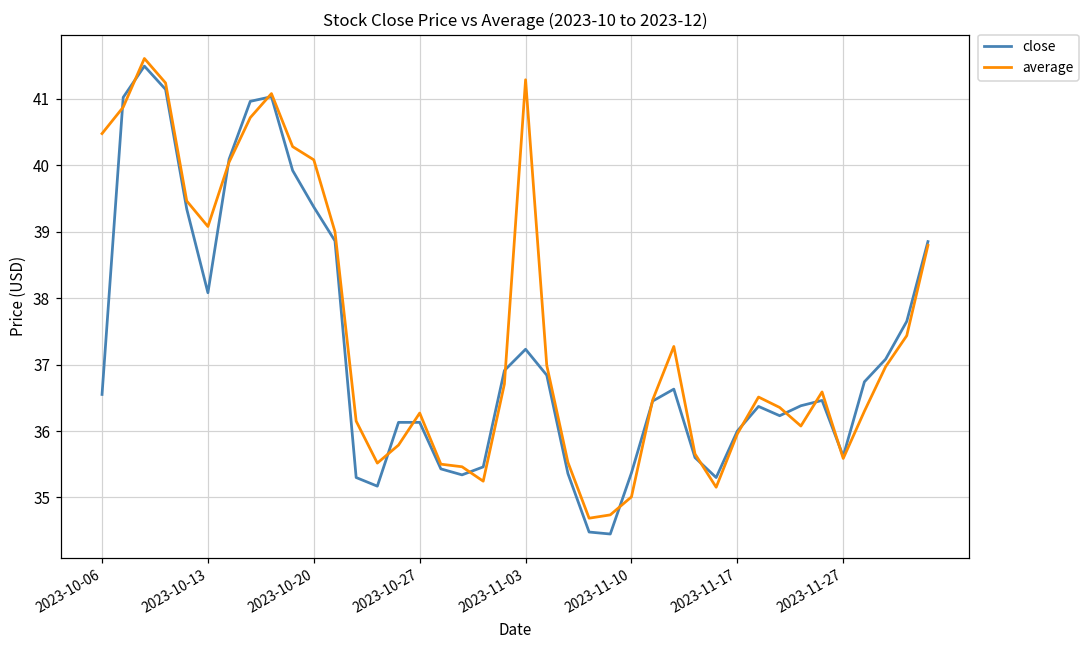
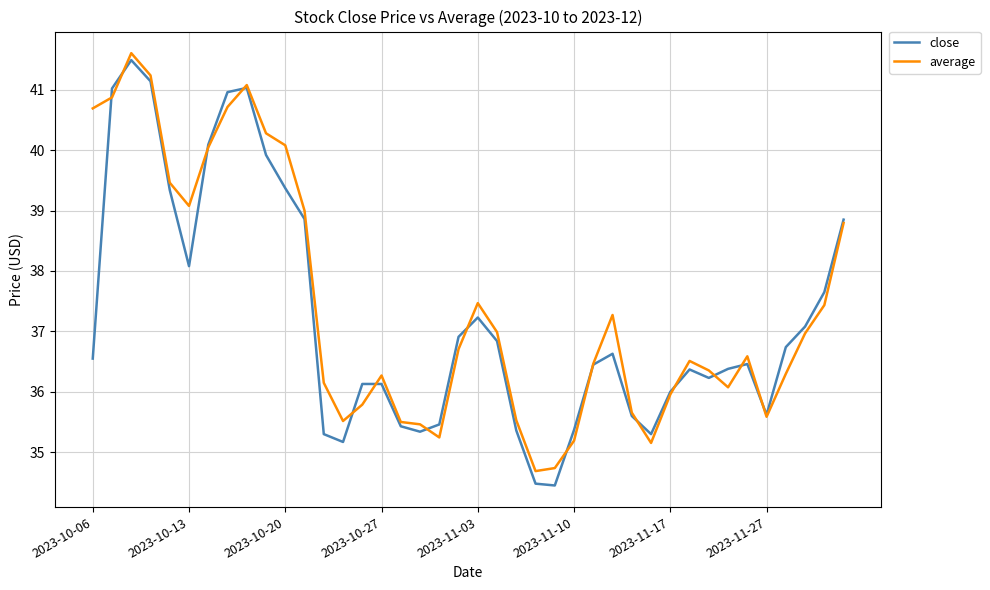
  {
    "close": {
      "2023-10-06": 36.6,
      "2023-10-13": 38.1,
      "2023-10-20": 39.4,
      "2023-10-27": 36.1,
      "2023-11-03": 37.2,
      "2023-11-10": 35.4,
      "2023-11-17": 36.0
    },
    "average": {
-     "2023-10-06": 40.5,
+     "2023-10-06": 40.7,
      "2023-10-13": 39.1,
      "2023-10-20": 40.1,
      "2023-10-27": 36.3,
-     "2023-11-03": 41.3,
-     "2023-11-10": 35.0,
+     "2023-11-03": 37.5,
+     "2023-11-10": 35.2,
      "2023-11-17": 36.0
    }
  }
